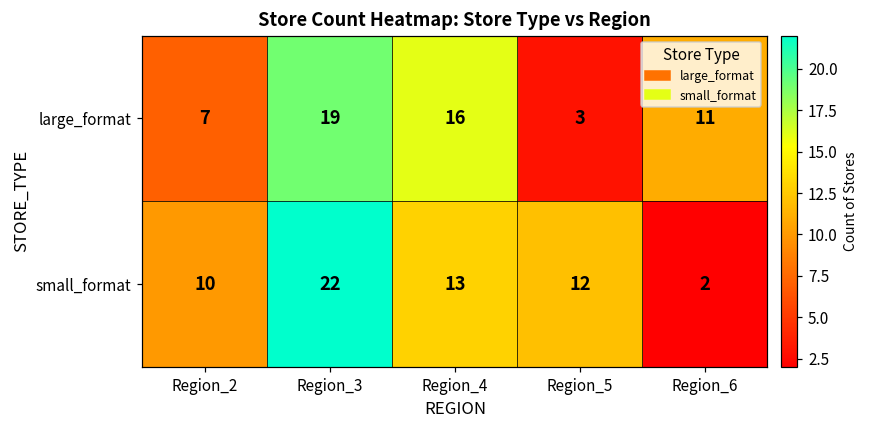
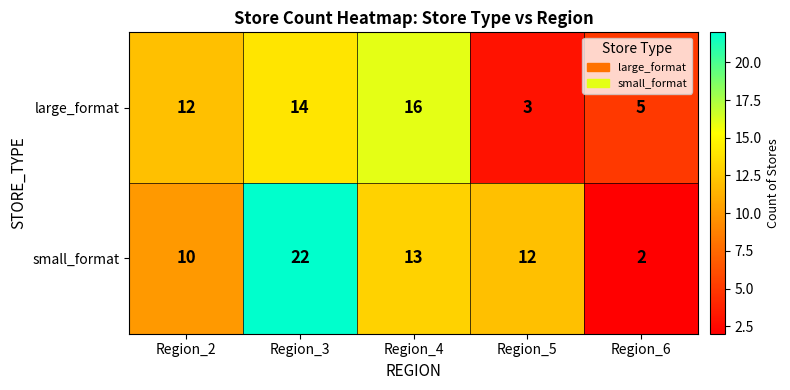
  {
    "large_format": {
-     "Region_2": 7,
-     "Region_3": 19,
+     "Region_2": 12,
+     "Region_3": 14,
      "Region_4": 16,
      "Region_5": 3,
-     "Region_6": 11
+     "Region_6": 5
    },
    "small_format": {
      "Region_2": 10,
      "Region_3": 22,
      "Region_4": 13,
      "Region_5": 12,
      "Region_6": 2
    }
  }
